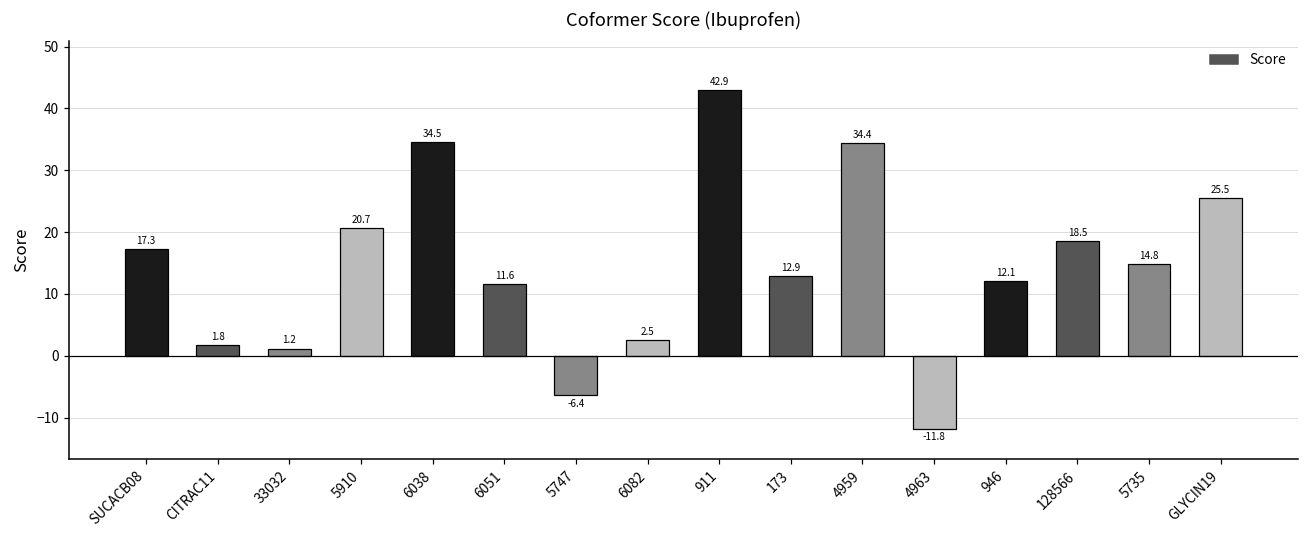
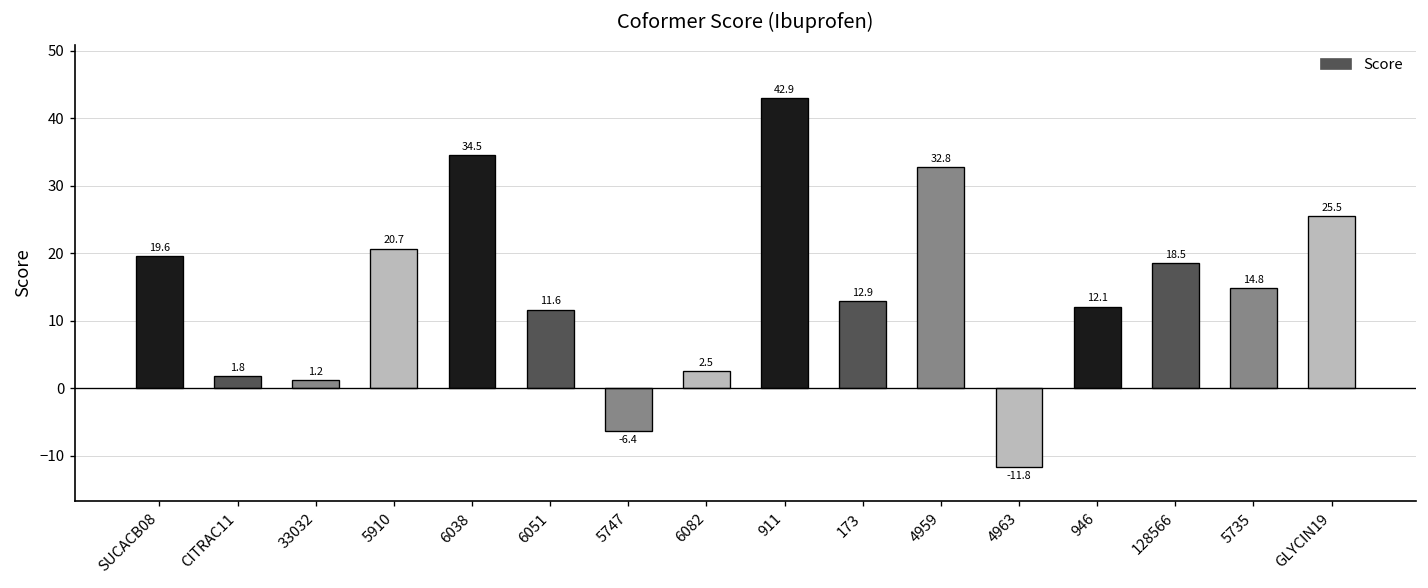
  {
-   "SUCACB08": 17.3,
+   "SUCACB08": 19.6,
    "CITRAC11": 1.8,
    "33032": 1.2,
    "5910": 20.7,
    "6038": 34.5,
    "6051": 11.6,
    "5747": -6.4,
    "6082": 2.5,
    "911": 42.9,
    "173": 12.9,
-   "4959": 34.4,
+   "4959": 32.8,
    "4963": -11.8,
    "946": 12.1,
    "128566": 18.5,
    "5735": 14.8,
    "GLYCIN19": 25.5
  }
